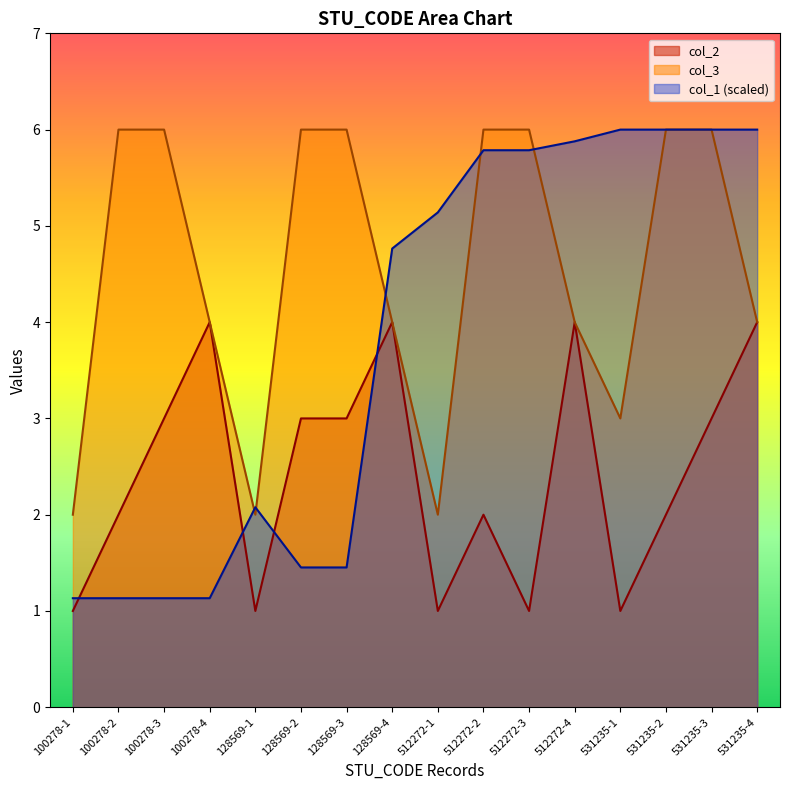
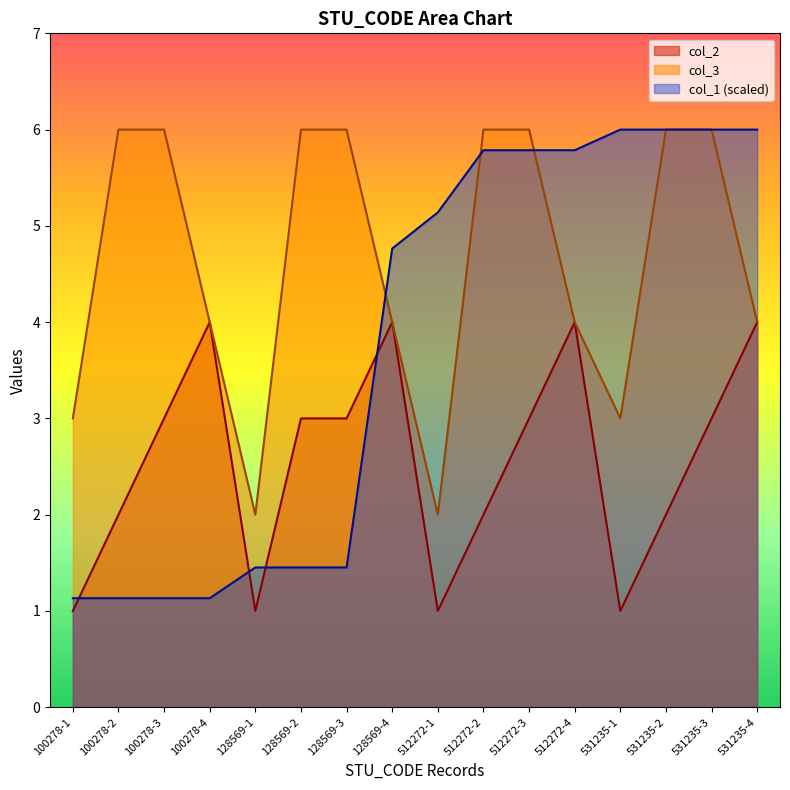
  {
    "col_2": {
      "100278-1": 1,
      "100278-2": 2,
      "100278-3": 3,
      "128569-1": 1,
      "128569-2": 3,
      "128569-3": 3,
      "512272-1": 1,
      "512272-2": 2,
-     "512272-3": 1,
+     "512272-3": 3,
      "531235-1": 1,
      "531235-2": 2,
      "531235-3": 3
    },
    "col_3": {
-     "100278-1": 2,
+     "100278-1": 3,
      "100278-2": 6,
      "100278-3": 6,
      "128569-1": 2,
      "128569-2": 6,
      "128569-3": 6,
      "512272-1": 2,
      "512272-2": 6,
      "512272-3": 6,
      "531235-1": 3
    },
    "col_1 (scaled)": {
      "100278-1": 1.1,
      "100278-2": 1.1,
      "100278-3": 1.1,
      "100278-4": 1.1,
-     "128569-1": 2.1,
+     "128569-1": 1.5,
      "128569-2": 1.5,
      "128569-3": 1.5,
      "128569-4": 4.8,
      "512272-1": 5.1,
      "512272-2": 5.8,
      "512272-3": 5.8,
-     "512272-4": 5.9,
+     "512272-4": 5.8,
      "531235-1": 6.0,
      "531235-4": 6.0
    }
  }
